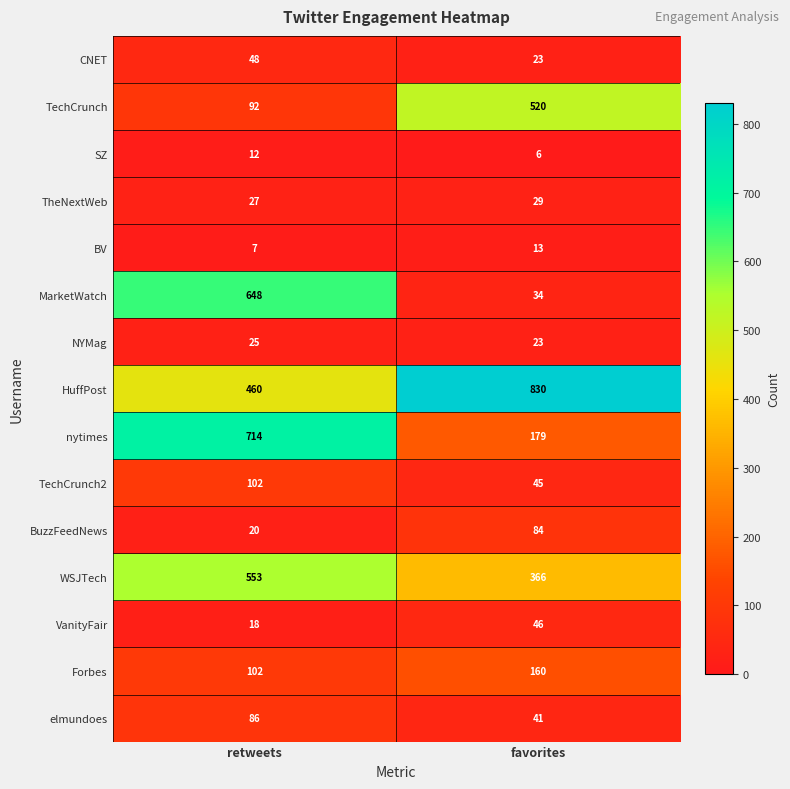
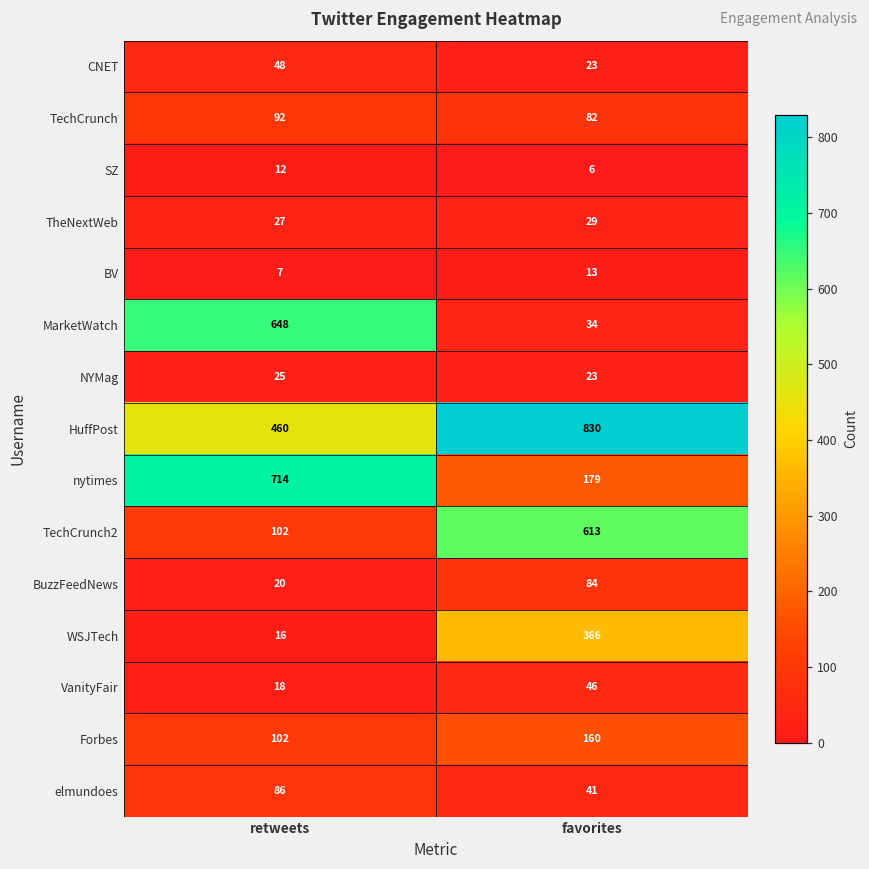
  {
    "CNET": {
      "retweets": 48,
      "favorites": 23
    },
    "TechCrunch": {
      "retweets": 92,
-     "favorites": 520
+     "favorites": 82
    },
    "SZ": {
      "retweets": 12,
      "favorites": 6
    },
    "TheNextWeb": {
      "retweets": 27,
      "favorites": 29
    },
    "BV": {
      "retweets": 7,
      "favorites": 13
    },
    "MarketWatch": {
      "retweets": 648,
      "favorites": 34
    },
    "NYMag": {
      "retweets": 25,
      "favorites": 23
    },
    "HuffPost": {
      "retweets": 460,
      "favorites": 830
    },
    "nytimes": {
      "retweets": 714,
      "favorites": 179
    },
    "TechCrunch2": {
      "retweets": 102,
-     "favorites": 45
+     "favorites": 613
    },
    "BuzzFeedNews": {
      "retweets": 20,
      "favorites": 84
    },
    "WSJTech": {
-     "retweets": 553,
+     "retweets": 16,
      "favorites": 366
    },
    "VanityFair": {
      "retweets": 18,
      "favorites": 46
    },
    "Forbes": {
      "retweets": 102,
      "favorites": 160
    },
    "elmundoes": {
      "retweets": 86,
      "favorites": 41
    }
  }
